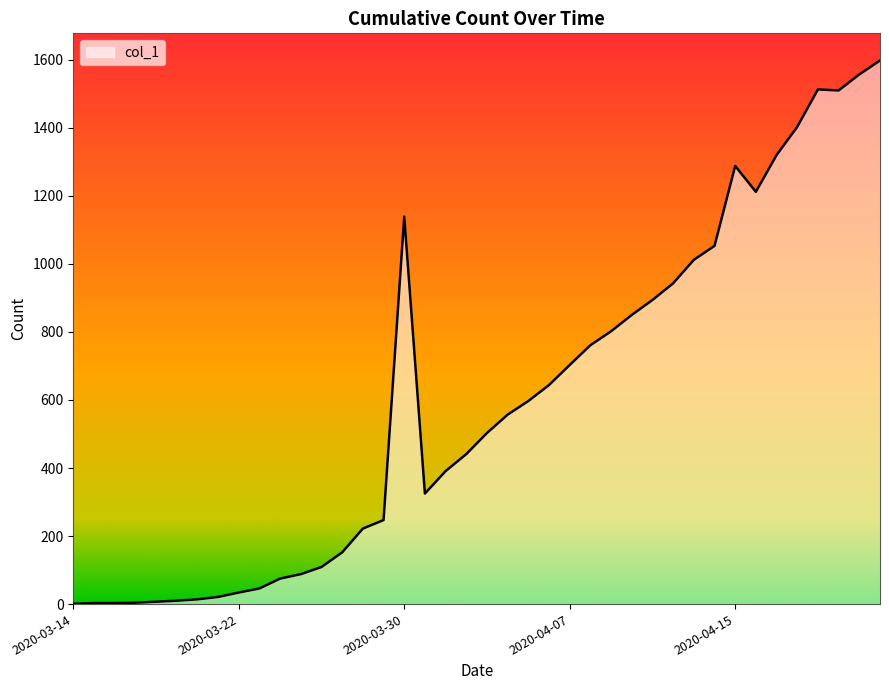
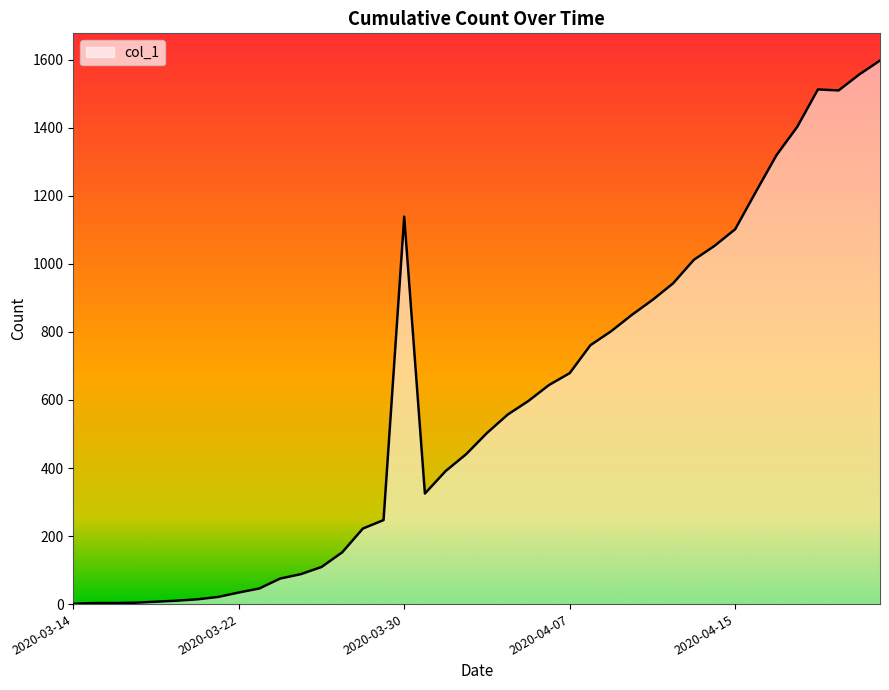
  {
    "2020-03-14": 0,
    "2020-03-22": 30,
    "2020-03-30": 1140,
-   "2020-04-07": 700,
-   "2020-04-15": 1290
+   "2020-04-07": 680,
+   "2020-04-15": 1100
  }
